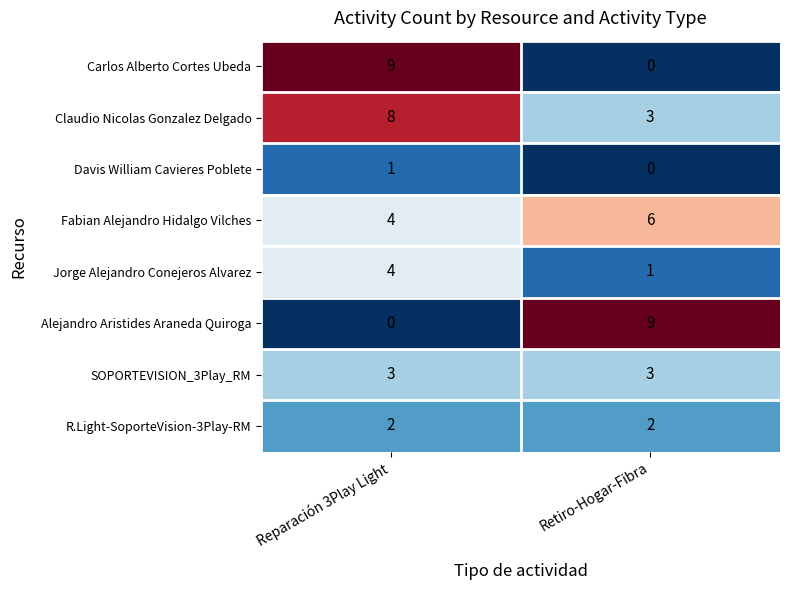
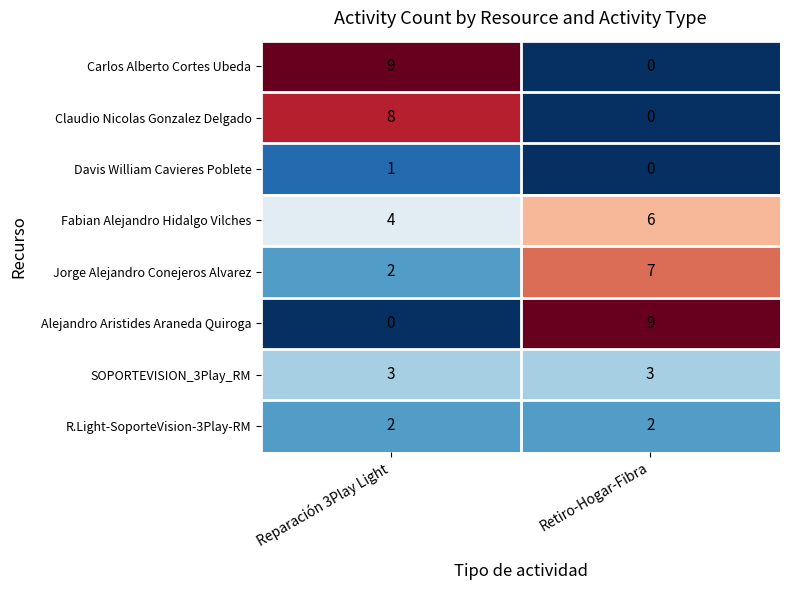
  {
    "Carlos Alberto Cortes Ubeda": {
      "Reparación 3Play Light": 9,
      "Retiro-Hogar-Fibra": 0
    },
    "Claudio Nicolas Gonzalez Delgado": {
      "Reparación 3Play Light": 8,
-     "Retiro-Hogar-Fibra": 3
+     "Retiro-Hogar-Fibra": 0
    },
    "Davis William Cavieres Poblete": {
      "Reparación 3Play Light": 1,
      "Retiro-Hogar-Fibra": 0
    },
    "Fabian Alejandro Hidalgo Vilches": {
      "Reparación 3Play Light": 4,
      "Retiro-Hogar-Fibra": 6
    },
    "Jorge Alejandro Conejeros Alvarez": {
-     "Reparación 3Play Light": 4,
-     "Retiro-Hogar-Fibra": 1
+     "Reparación 3Play Light": 2,
+     "Retiro-Hogar-Fibra": 7
    },
    "Alejandro Aristides Araneda Quiroga": {
      "Reparación 3Play Light": 0,
      "Retiro-Hogar-Fibra": 9
    },
    "SOPORTEVISION_3Play_RM": {
      "Reparación 3Play Light": 3,
      "Retiro-Hogar-Fibra": 3
    },
    "R.Light-SoporteVision-3Play-RM": {
      "Reparación 3Play Light": 2,
      "Retiro-Hogar-Fibra": 2
    }
  }
